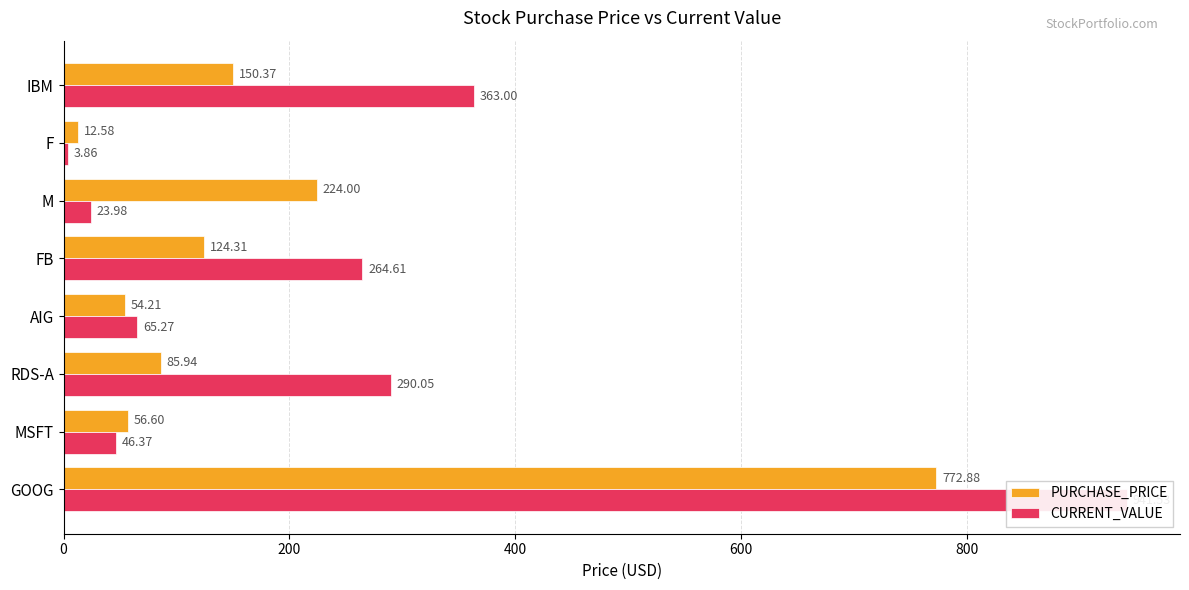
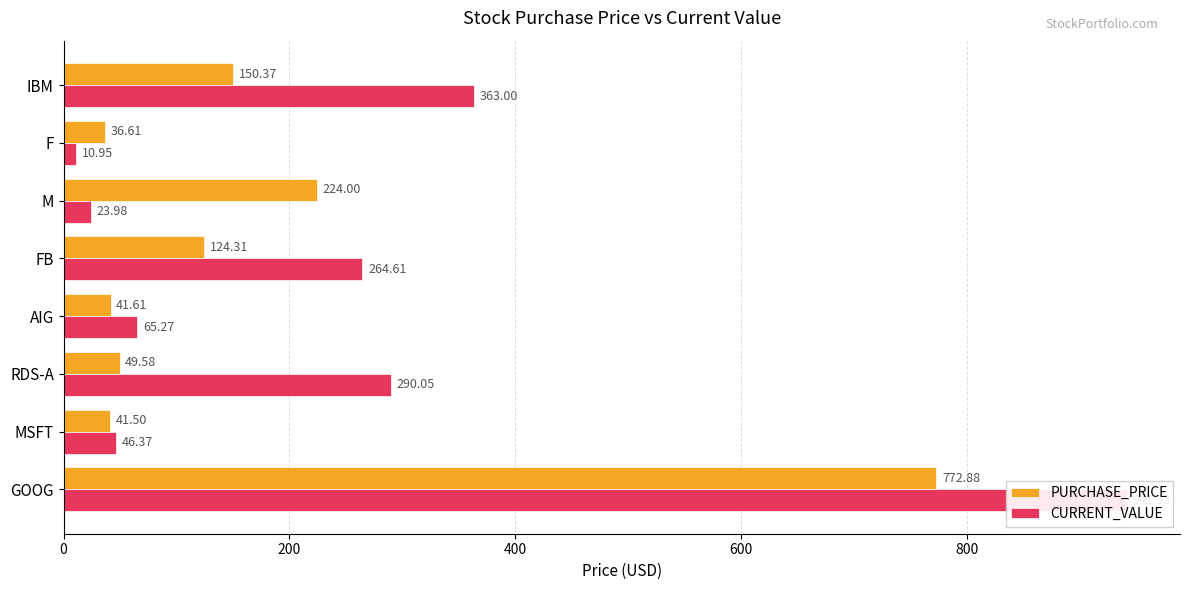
  {
    "PURCHASE_PRICE": {
      "IBM": 150.37,
-     "F": 12.58,
+     "F": 36.61,
      "M": 224.00,
      "FB": 124.31,
-     "AIG": 54.21,
-     "RDS-A": 85.94,
-     "MSFT": 56.60,
+     "AIG": 41.61,
+     "RDS-A": 49.58,
+     "MSFT": 41.50,
      "GOOG": 772.88
    },
    "CURRENT_VALUE": {
      "IBM": 363.00,
-     "F": 3.86,
+     "F": 10.95,
      "M": 23.98,
      "FB": 264.61,
      "AIG": 65.27,
      "RDS-A": 290.05,
      "MSFT": 46.37
    }
  }
